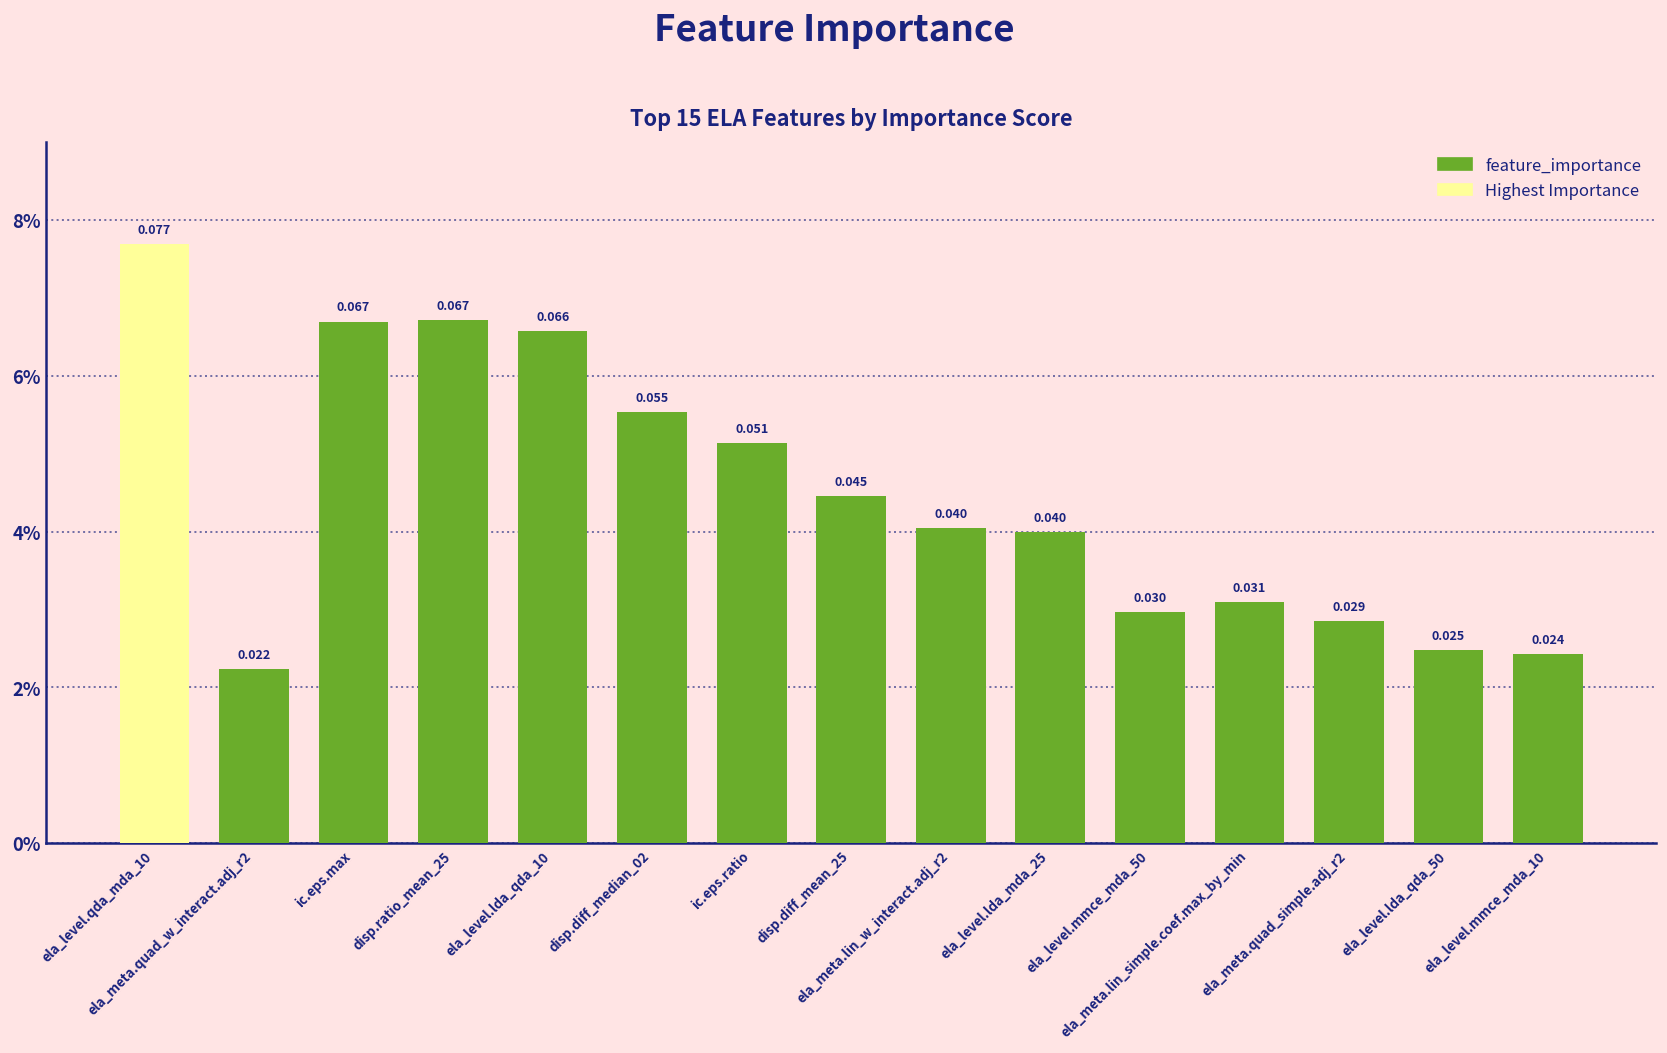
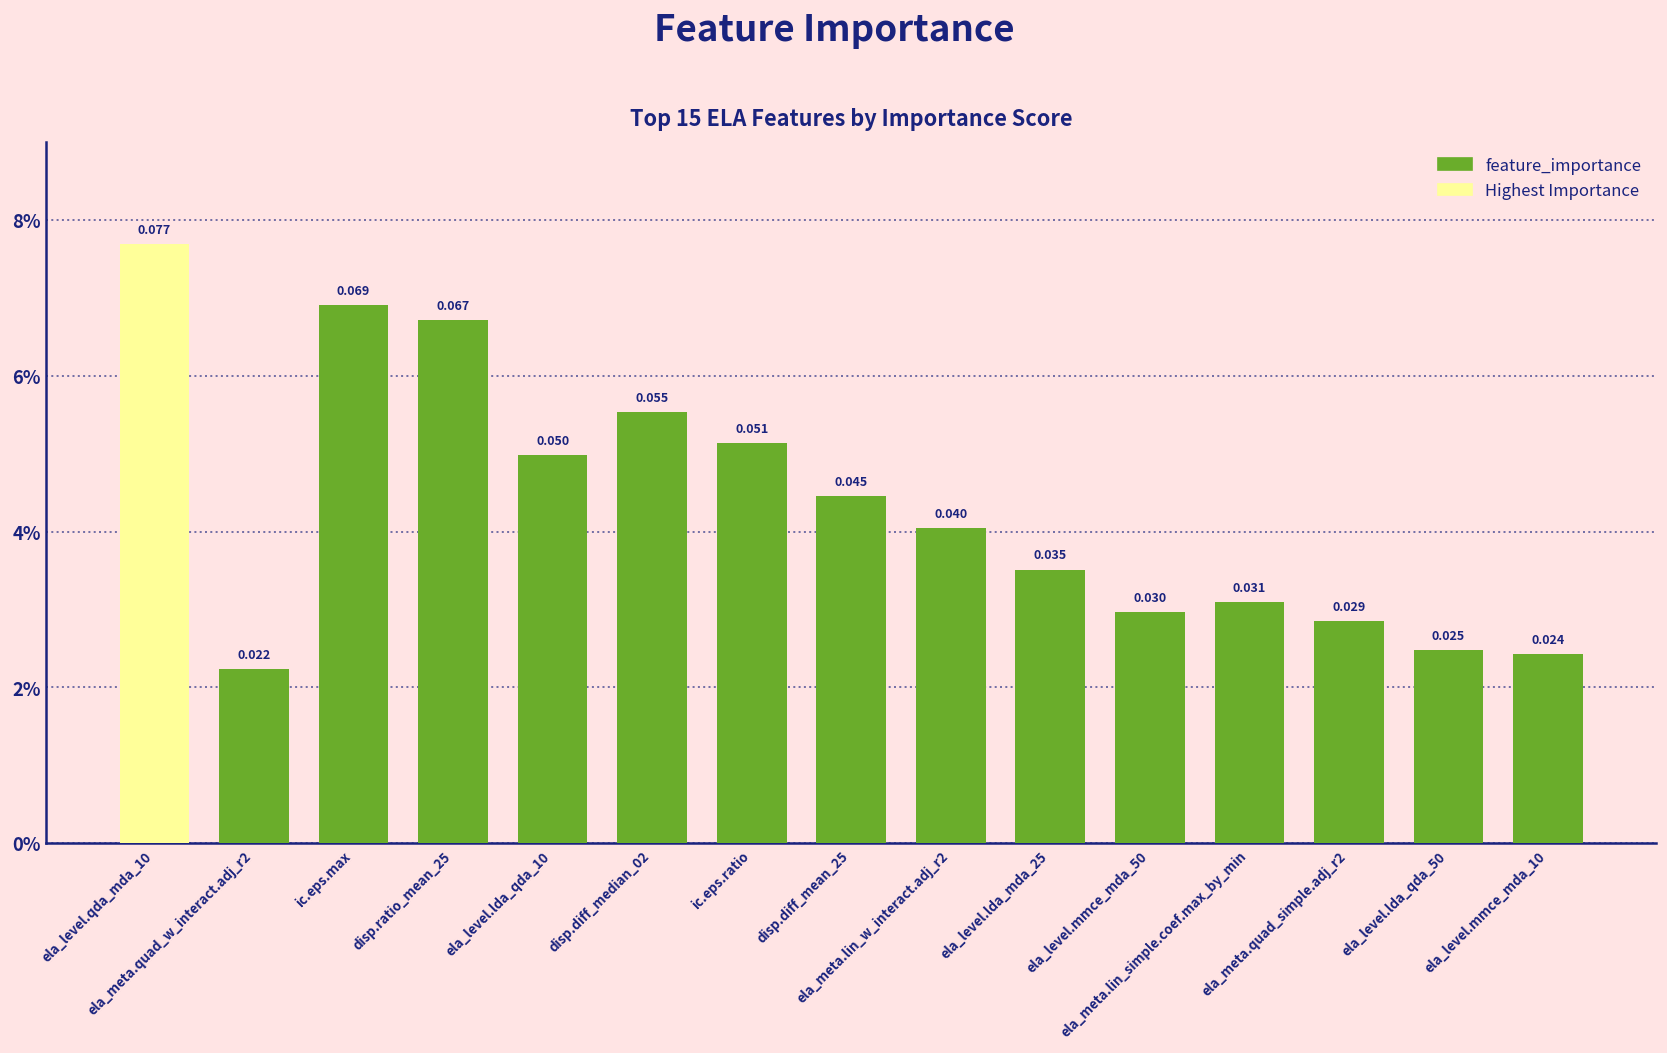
  {
    "ela_level.qda_mda_10": 0.077,
    "ela_meta.quad_w_interact.adj_r2": 0.022,
-   "ic.eps.max": 0.067,
+   "ic.eps.max": 0.069,
    "disp.ratio_mean_25": 0.067,
-   "ela_level.lda_qda_10": 0.066,
+   "ela_level.lda_qda_10": 0.050,
    "disp.diff_median_02": 0.055,
    "ic.eps.ratio": 0.051,
    "disp.diff_mean_25": 0.045,
    "ela_meta.lin_w_interact.adj_r2": 0.040,
-   "ela_level.lda_mda_25": 0.040,
+   "ela_level.lda_mda_25": 0.035,
    "ela_level.mmce_mda_50": 0.030,
    "ela_meta.lin_simple.coef.max_by_min": 0.031,
    "ela_meta.quad_simple.adj_r2": 0.029,
    "ela_level.lda_qda_50": 0.025,
    "ela_level.mmce_mda_10": 0.024
  }
